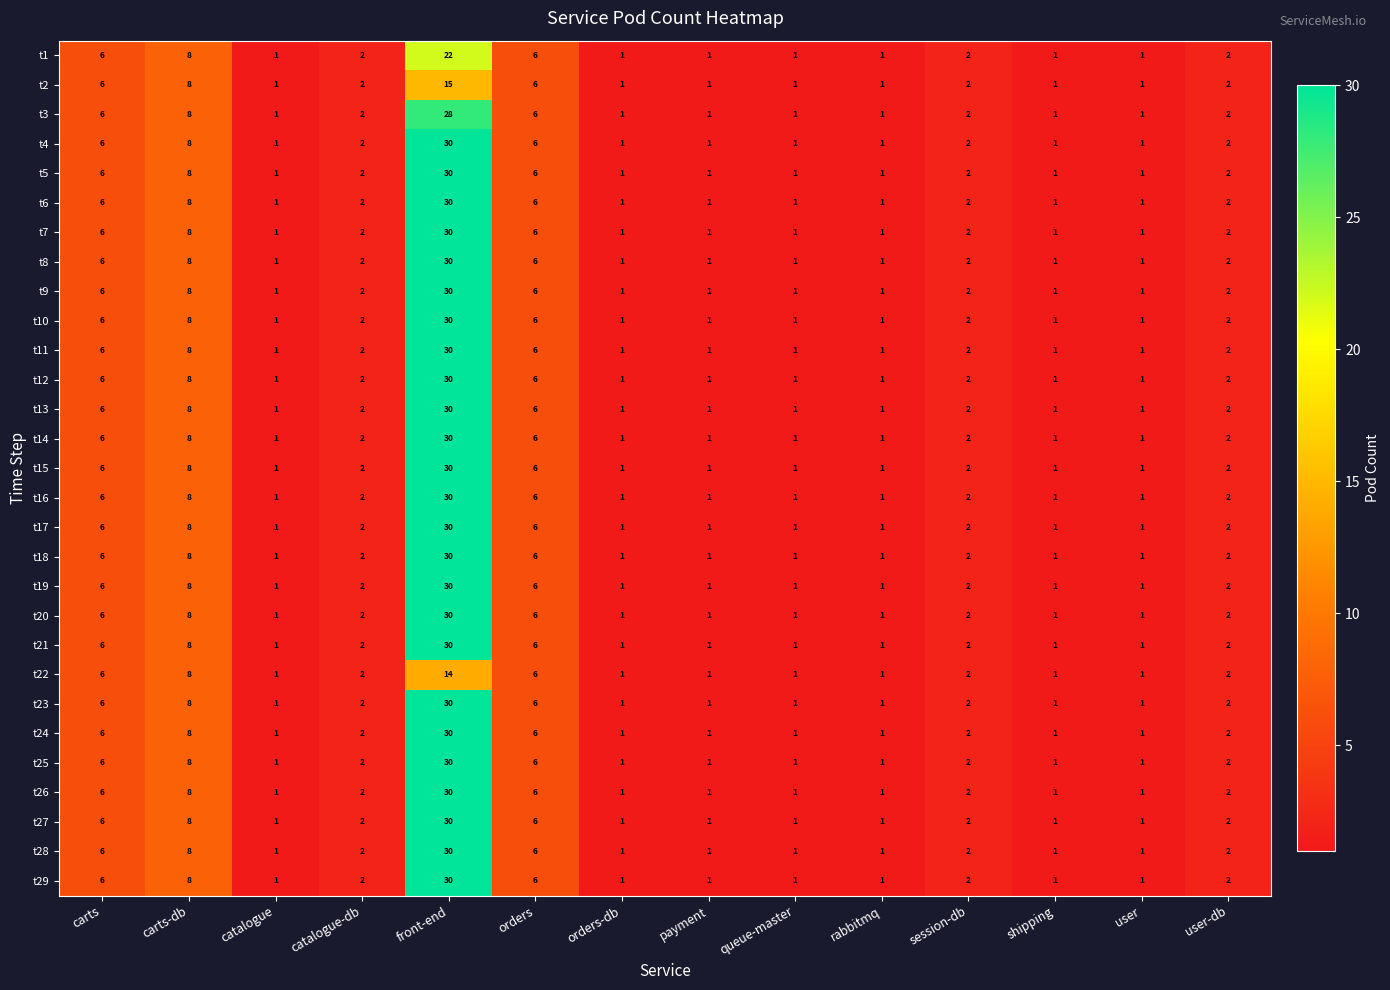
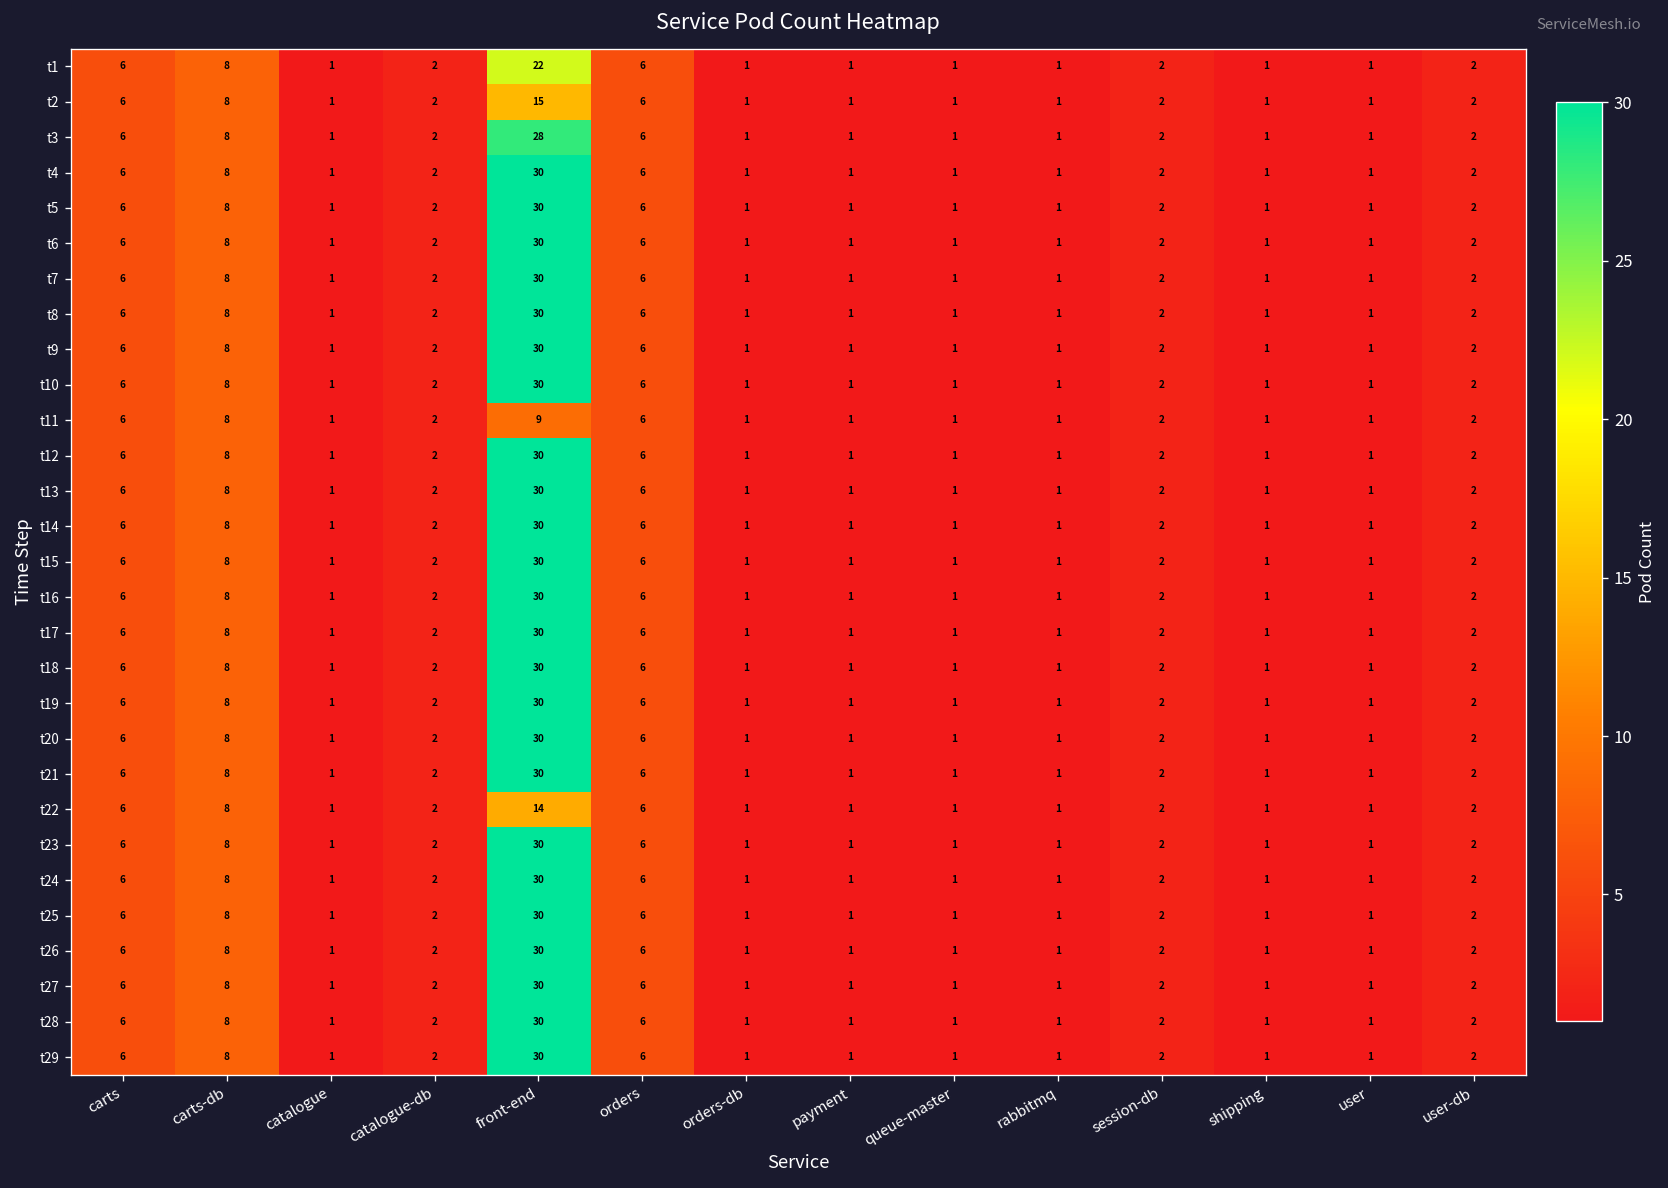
  {
    "t11": {
      "carts": 6,
      "carts-db": 8,
      "catalogue": 1,
      "catalogue-db": 2,
-     "front-end": 30,
+     "front-end": 9,
      "orders": 6,
      "orders-db": 1,
      "payment": 1,
      "queue-master": 1,
      "rabbitmq": 1,
      "session-db": 2,
      "shipping": 1,
      "user": 1,
      "user-db": 2
    }
  }
